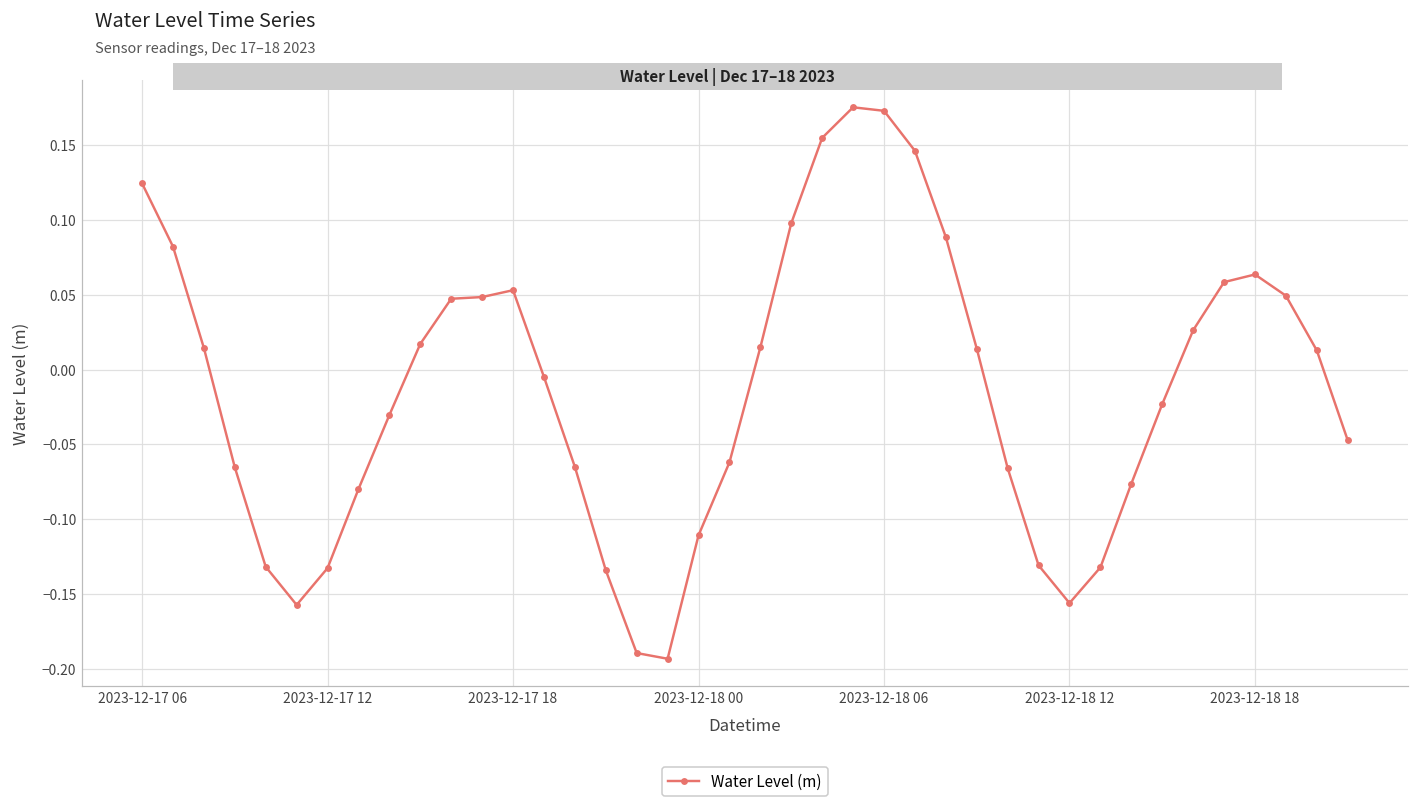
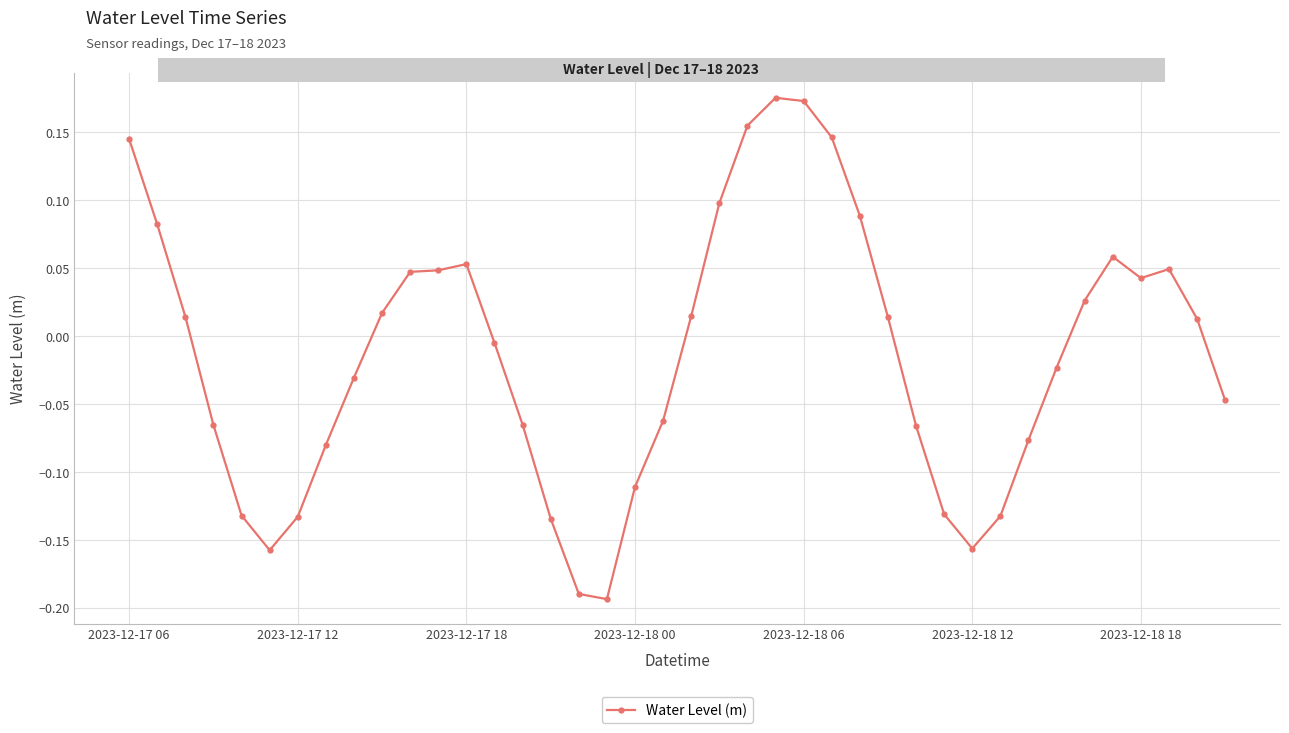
  {
-   "2023-12-17 06": 0.125,
+   "2023-12-17 06": 0.145,
    "2023-12-17 12": -0.133,
    "2023-12-17 18": 0.053,
    "2023-12-18 00": -0.111,
    "2023-12-18 06": 0.173,
    "2023-12-18 12": -0.156,
-   "2023-12-18 18": 0.064
+   "2023-12-18 18": 0.043
  }
